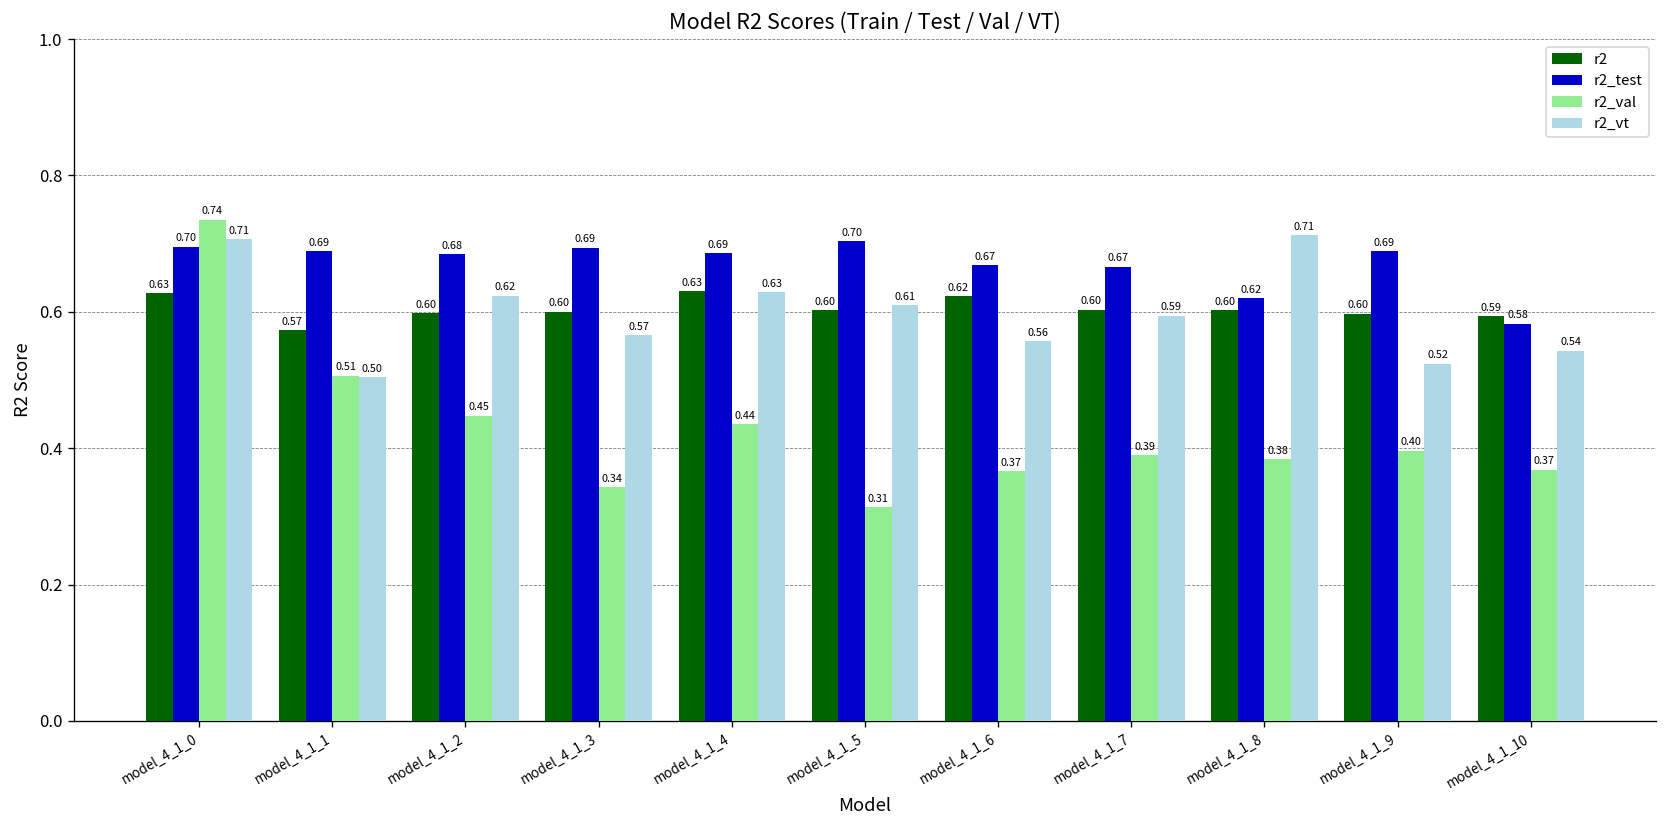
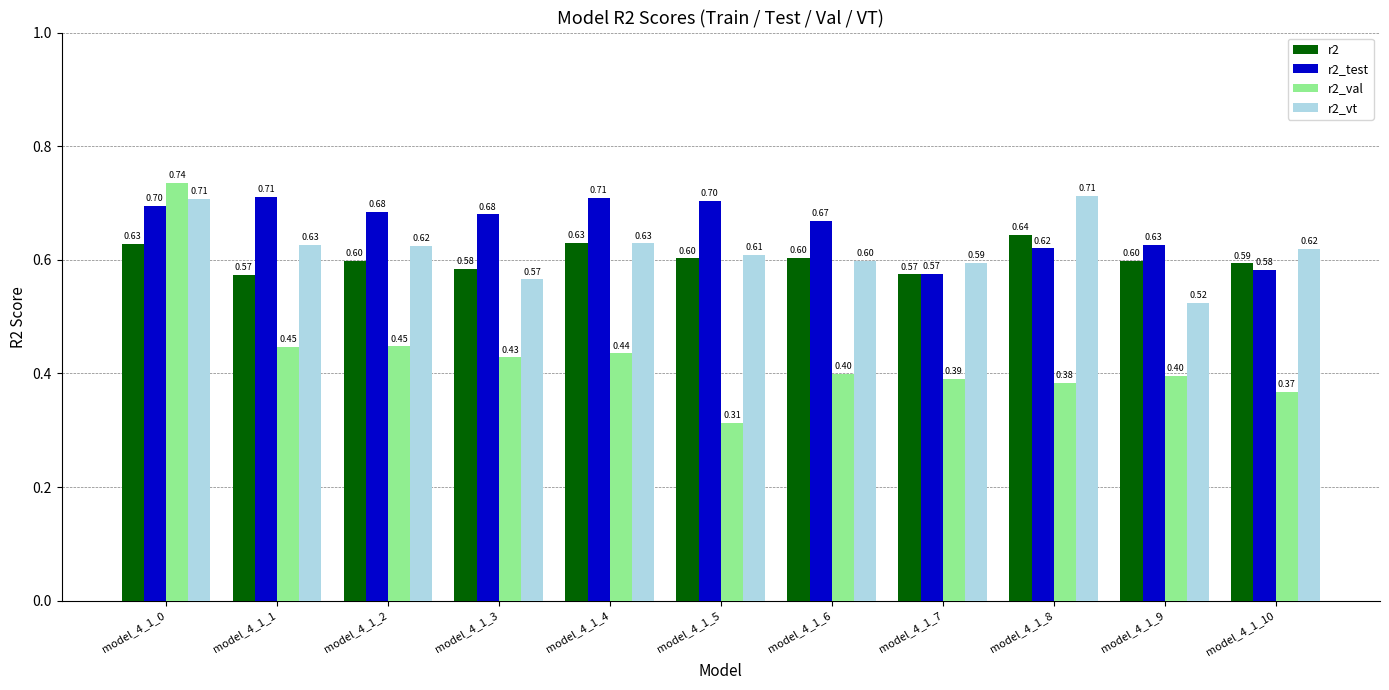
  {
    "r2": {
      "model_4_1_0": 0.63,
      "model_4_1_1": 0.57,
      "model_4_1_2": 0.60,
-     "model_4_1_3": 0.60,
+     "model_4_1_3": 0.58,
      "model_4_1_4": 0.63,
      "model_4_1_5": 0.60,
-     "model_4_1_6": 0.62,
-     "model_4_1_7": 0.60,
-     "model_4_1_8": 0.60,
+     "model_4_1_6": 0.60,
+     "model_4_1_7": 0.57,
+     "model_4_1_8": 0.64,
      "model_4_1_9": 0.60,
      "model_4_1_10": 0.59
    },
    "r2_test": {
      "model_4_1_0": 0.70,
-     "model_4_1_1": 0.69,
+     "model_4_1_1": 0.71,
      "model_4_1_2": 0.68,
-     "model_4_1_3": 0.69,
-     "model_4_1_4": 0.69,
+     "model_4_1_3": 0.68,
+     "model_4_1_4": 0.71,
      "model_4_1_5": 0.70,
      "model_4_1_6": 0.67,
-     "model_4_1_7": 0.67,
+     "model_4_1_7": 0.57,
      "model_4_1_8": 0.62,
-     "model_4_1_9": 0.69,
+     "model_4_1_9": 0.63,
      "model_4_1_10": 0.58
    },
    "r2_val": {
      "model_4_1_0": 0.74,
-     "model_4_1_1": 0.51,
+     "model_4_1_1": 0.45,
      "model_4_1_2": 0.45,
-     "model_4_1_3": 0.34,
+     "model_4_1_3": 0.43,
      "model_4_1_4": 0.44,
      "model_4_1_5": 0.31,
-     "model_4_1_6": 0.37,
+     "model_4_1_6": 0.40,
      "model_4_1_7": 0.39,
      "model_4_1_8": 0.38,
      "model_4_1_9": 0.40,
      "model_4_1_10": 0.37
    },
    "r2_vt": {
      "model_4_1_0": 0.71,
-     "model_4_1_1": 0.50,
+     "model_4_1_1": 0.63,
      "model_4_1_2": 0.62,
      "model_4_1_3": 0.57,
      "model_4_1_4": 0.63,
      "model_4_1_5": 0.61,
-     "model_4_1_6": 0.56,
+     "model_4_1_6": 0.60,
      "model_4_1_7": 0.59,
      "model_4_1_8": 0.71,
      "model_4_1_9": 0.52,
-     "model_4_1_10": 0.54
+     "model_4_1_10": 0.62
    }
  }
